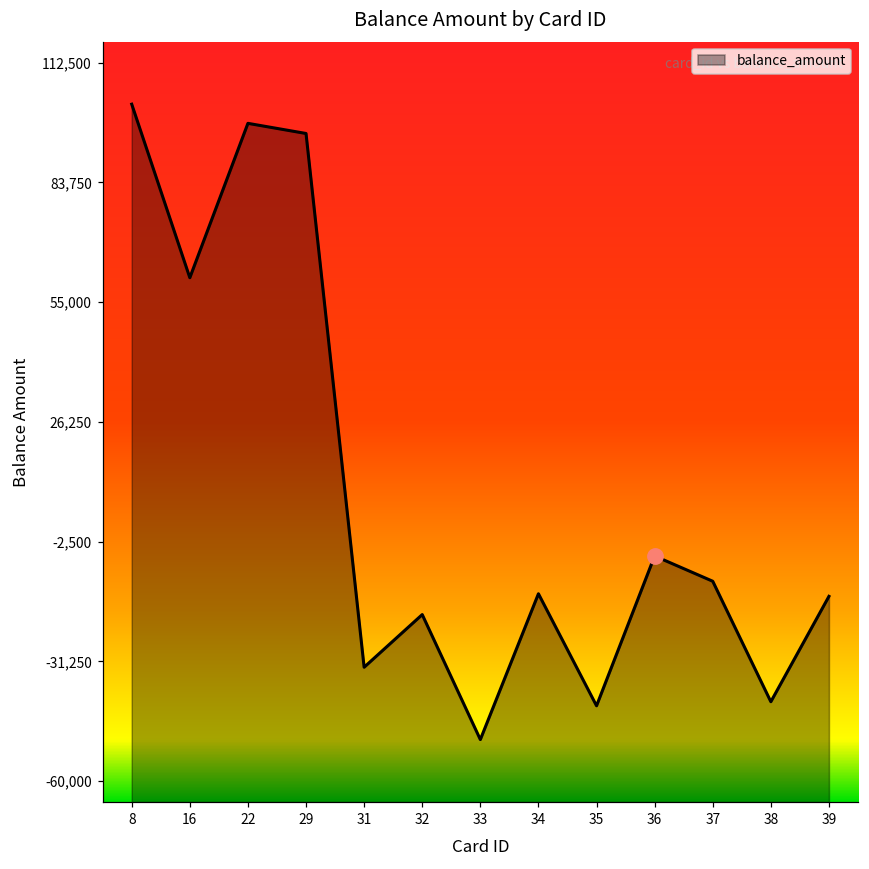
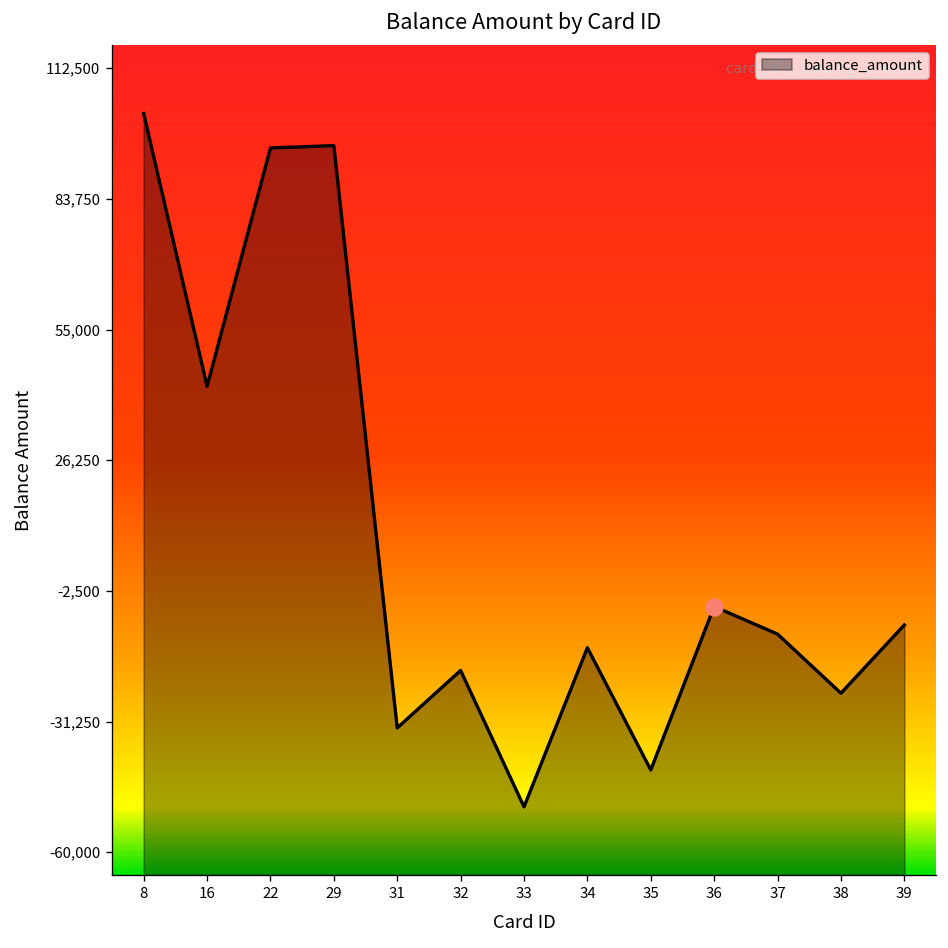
  {
    "balance_amount": {
      "8": "103,000",
-     "16": "61,000",
-     "22": "98,000",
+     "16": "43,000",
+     "22": "95,000",
      "29": "95,000",
      "31": "-33,000",
      "32": "-20,000",
      "33": "-50,000",
      "34": "-15,000",
      "35": "-42,000",
      "37": "-12,000",
-     "38": "-41,000",
-     "39": "-16,000"
+     "38": "-25,000",
+     "39": "-10,000"
    }
  }
